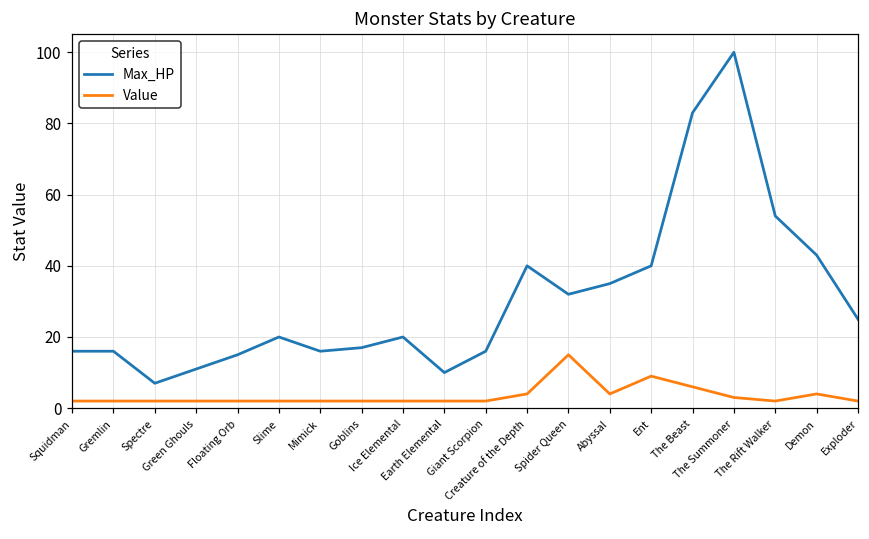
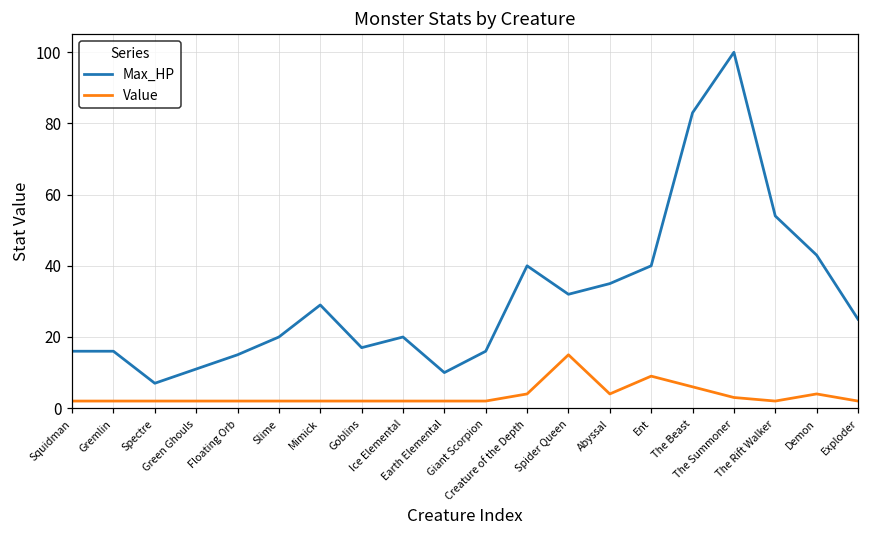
  {
    "Max_HP": {
      "Squidman": 16,
      "Gremlin": 16,
      "Spectre": 7,
      "Green Ghouls": 11,
      "Floating Orb": 15,
      "Slime": 20,
-     "Mimick": 16,
+     "Mimick": 29,
      "Goblins": 17,
      "Ice Elemental": 20,
      "Earth Elemental": 10,
      "Giant Scorpion": 16,
      "Creature of the Depth": 40,
      "Spider Queen": 32,
      "Abyssal": 35,
      "Ent": 40,
      "The Beast": 83,
      "The Summoner": 100,
      "The Rift Walker": 54,
      "Demon": 43,
      "Exploder": 25
    },
    "Value": {
      "Squidman": 2,
      "Gremlin": 2,
      "Spectre": 2,
      "Green Ghouls": 2,
      "Floating Orb": 2,
      "Slime": 2,
      "Mimick": 2,
      "Goblins": 2,
      "Ice Elemental": 2,
      "Earth Elemental": 2,
      "Giant Scorpion": 2,
      "Creature of the Depth": 4,
      "Spider Queen": 15,
      "Abyssal": 4,
      "Ent": 9,
      "The Beast": 6,
      "The Summoner": 3,
      "The Rift Walker": 2,
      "Demon": 4,
      "Exploder": 2
    }
  }
